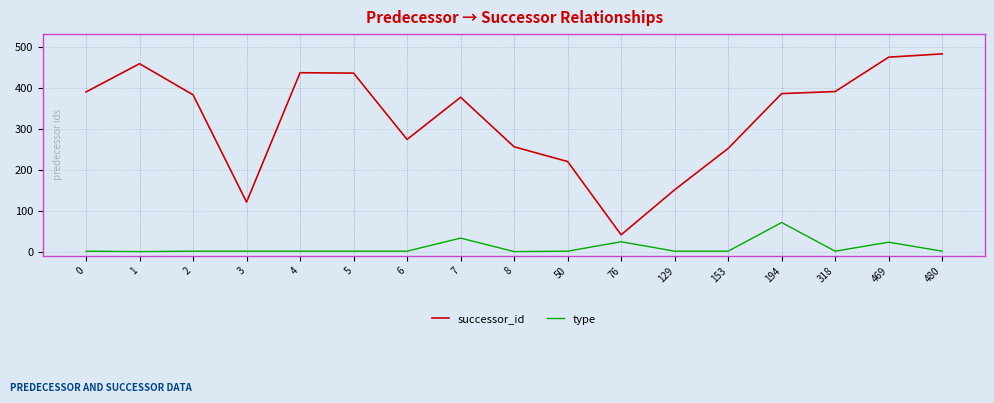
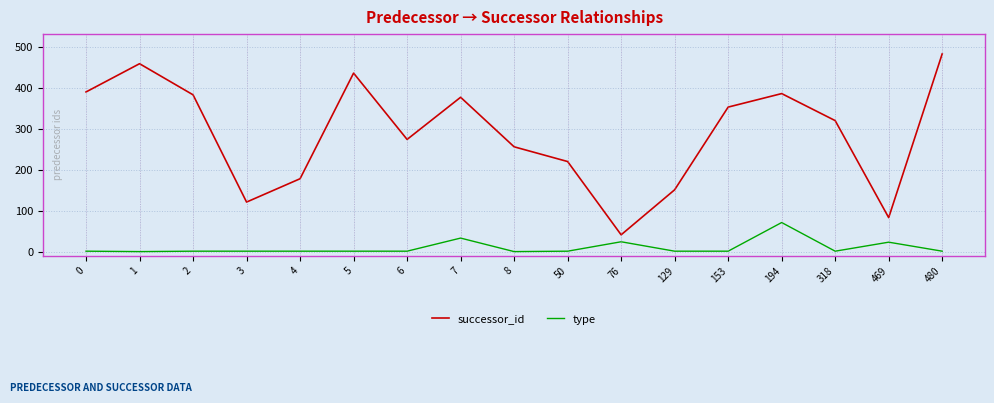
  {
    "successor_id": {
      "0": 390,
      "1": 460,
      "2": 380,
      "3": 120,
-     "4": 440,
+     "4": 180,
      "5": 440,
      "6": 270,
      "7": 380,
      "8": 260,
      "50": 220,
      "76": 40,
      "129": 150,
-     "153": 250,
+     "153": 350,
      "194": 390,
-     "318": 390,
-     "469": 480,
+     "318": 320,
+     "469": 80,
      "480": 480
    },
    "type": {
      "0": 0,
      "1": 0,
      "2": 0,
      "3": 0,
      "4": 0,
      "5": 0,
      "6": 0,
      "7": 30,
      "8": 0,
      "50": 0,
      "76": 20,
      "129": 0,
      "153": 0,
      "194": 70,
      "318": 0,
      "469": 20,
      "480": 0
    }
  }
